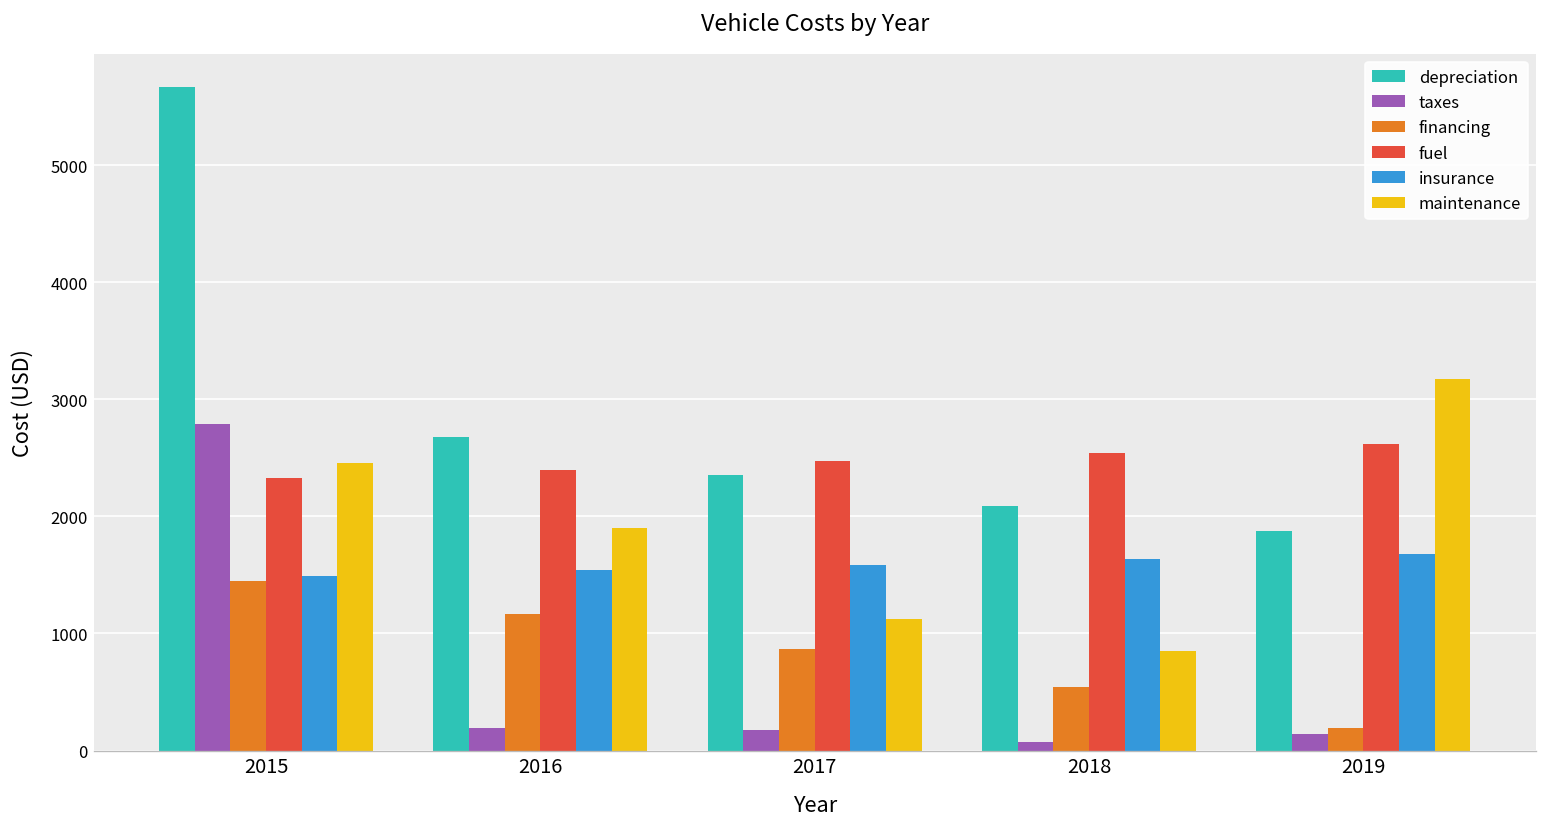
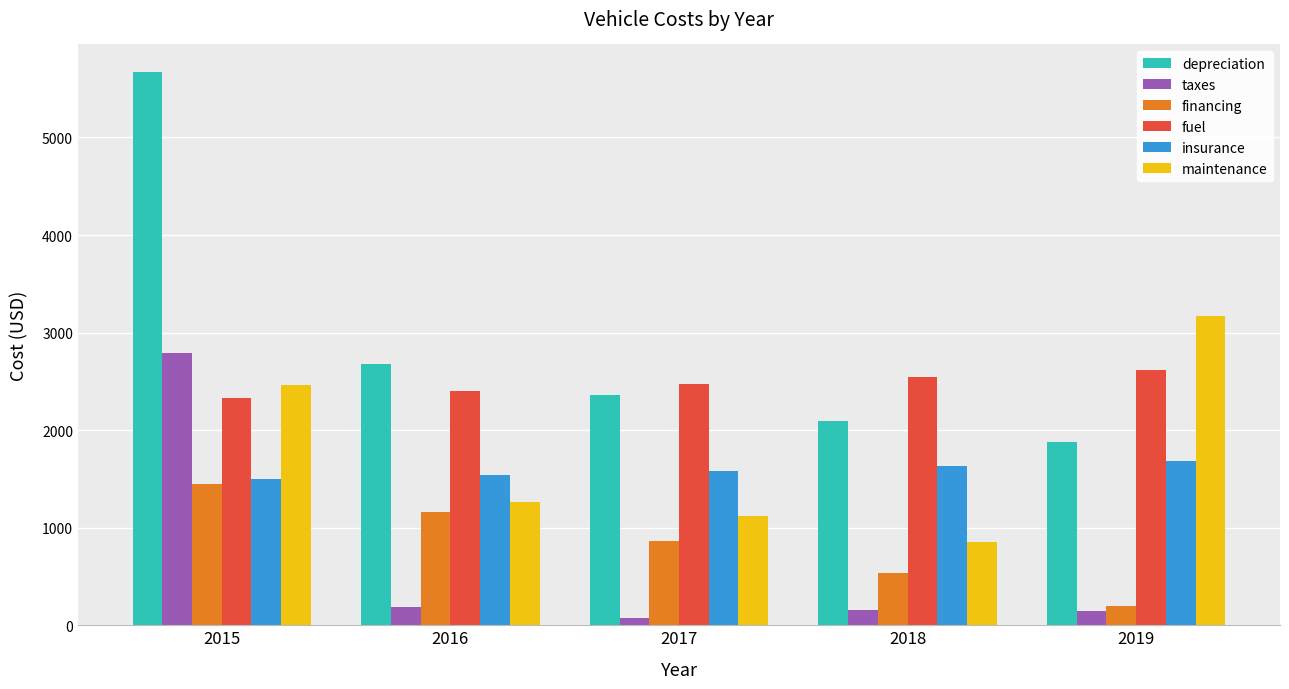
  {
    "taxes": {
      "2015": 2800,
      "2016": 200,
-     "2017": 200,
-     "2018": 100,
+     "2017": 100,
+     "2018": 200,
      "2019": 100
    },
    "maintenance": {
      "2015": 2500,
-     "2016": 1900,
+     "2016": 1300,
      "2017": 1100,
      "2018": 900,
      "2019": 3200
    }
  }
